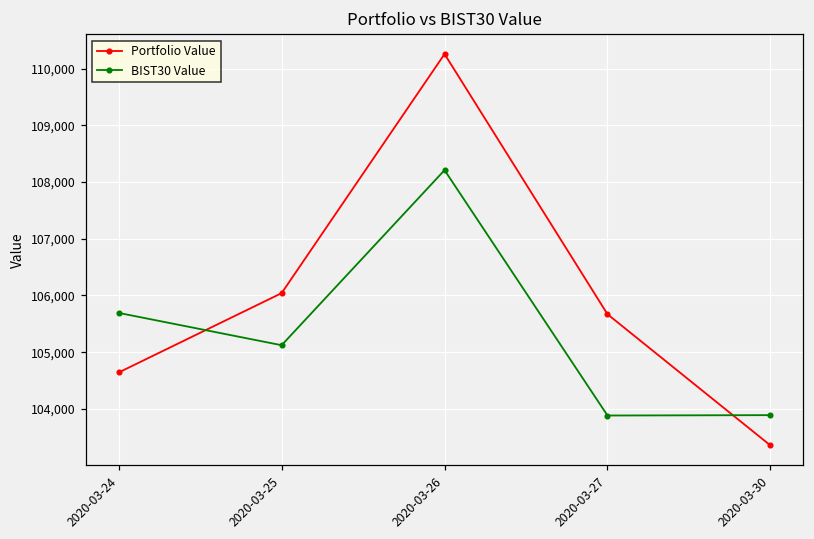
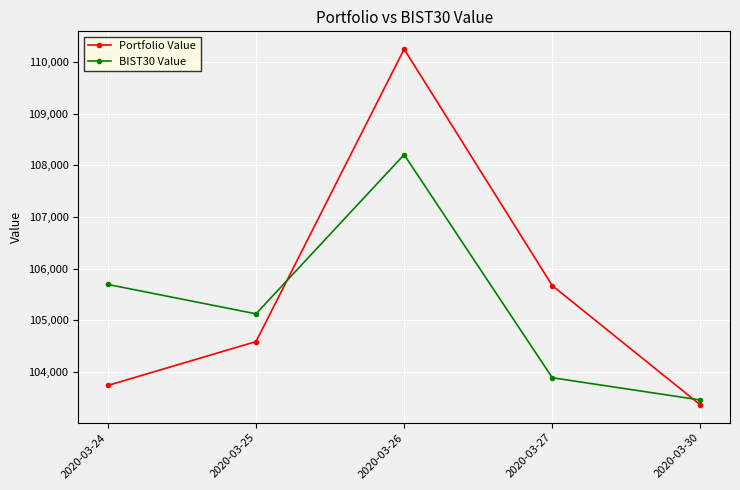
  {
    "Portfolio Value": {
-     "2020-03-24": "104,600",
-     "2020-03-25": "106,000",
+     "2020-03-24": "103,700",
+     "2020-03-25": "104,600",
      "2020-03-26": "110,300",
      "2020-03-27": "105,700",
      "2020-03-30": "103,400"
    },
    "BIST30 Value": {
      "2020-03-24": "105,700",
      "2020-03-25": "105,100",
      "2020-03-26": "108,200",
      "2020-03-27": "103,900",
-     "2020-03-30": "103,900"
+     "2020-03-30": "103,500"
    }
  }
